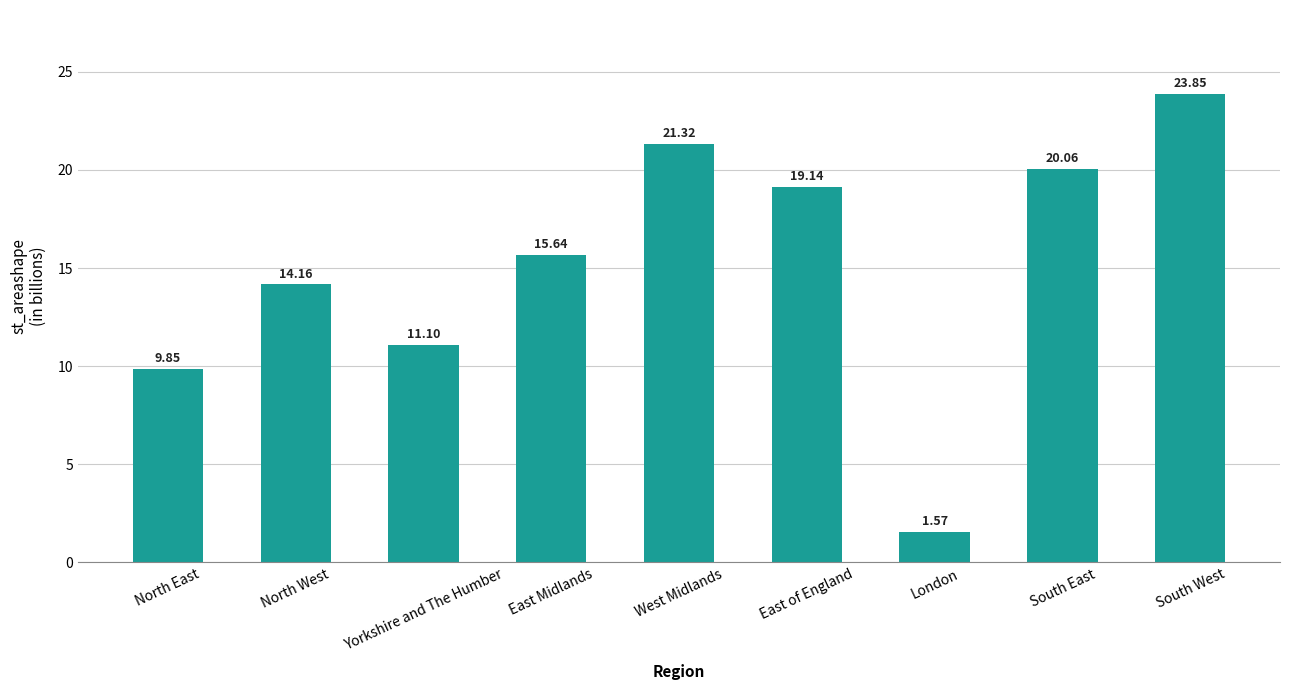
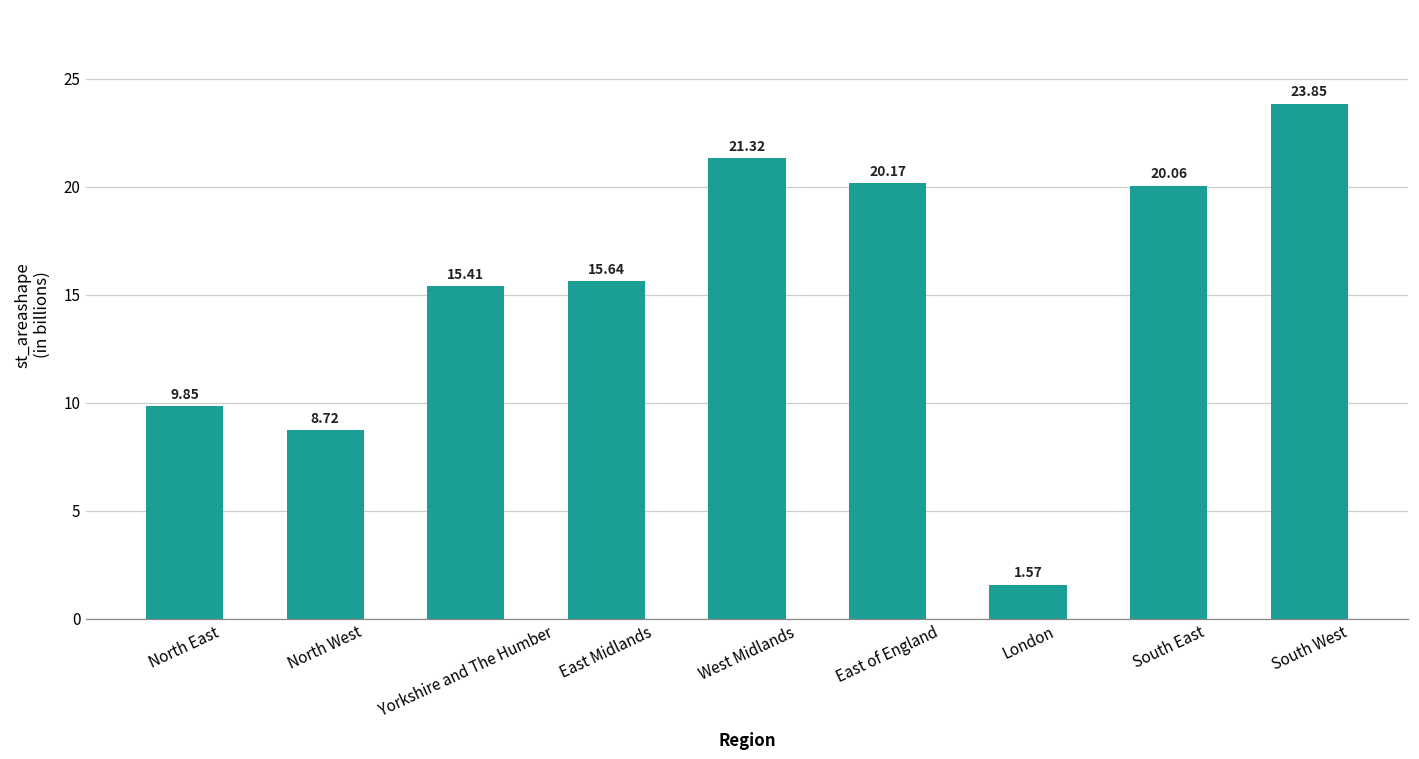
  {
    "North East": 9.85,
-   "North West": 14.16,
-   "Yorkshire and The Humber": 11.10,
+   "North West": 8.72,
+   "Yorkshire and The Humber": 15.41,
    "East Midlands": 15.64,
    "West Midlands": 21.32,
-   "East of England": 19.14,
+   "East of England": 20.17,
    "London": 1.57,
    "South East": 20.06,
    "South West": 23.85
  }
